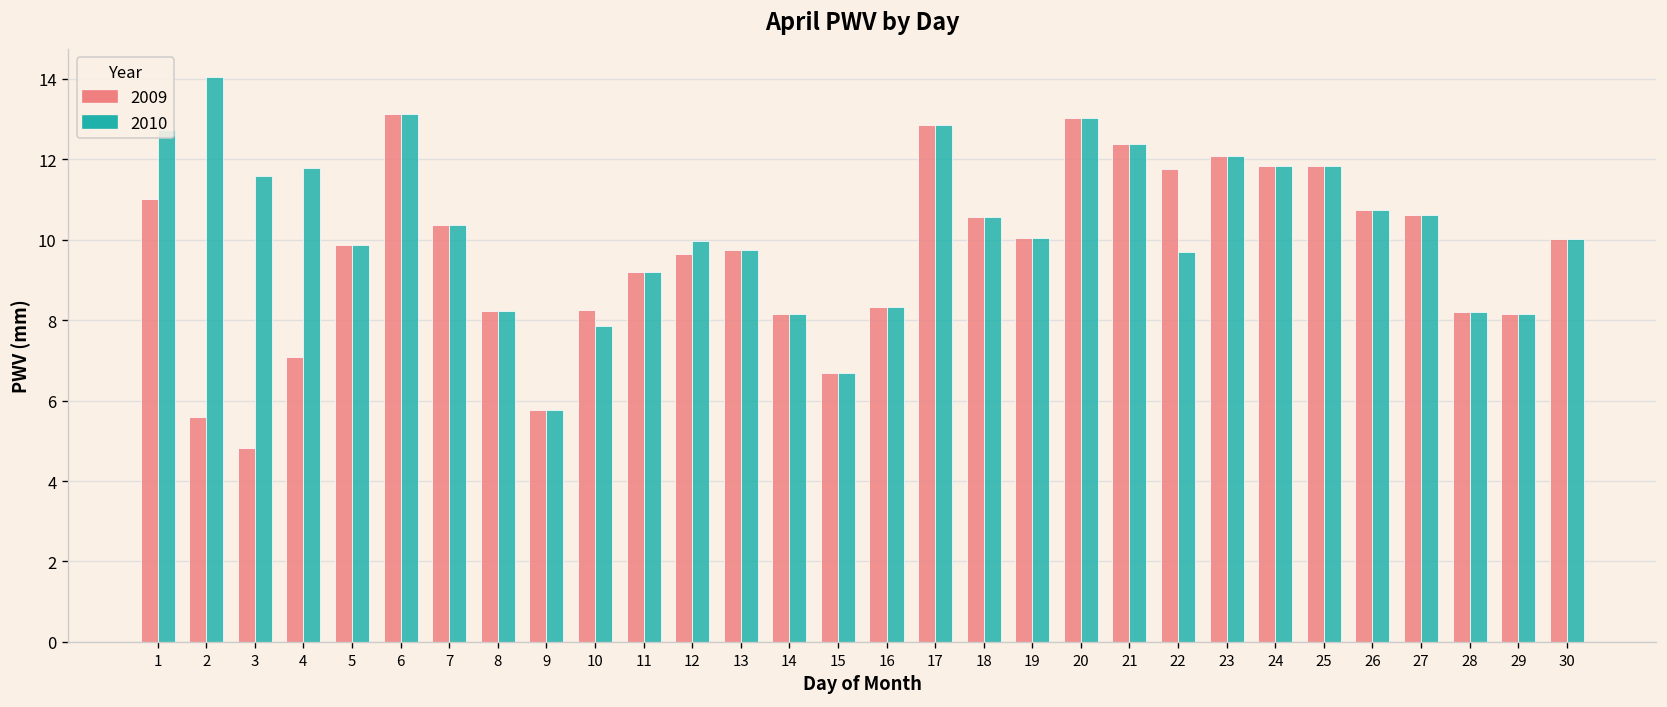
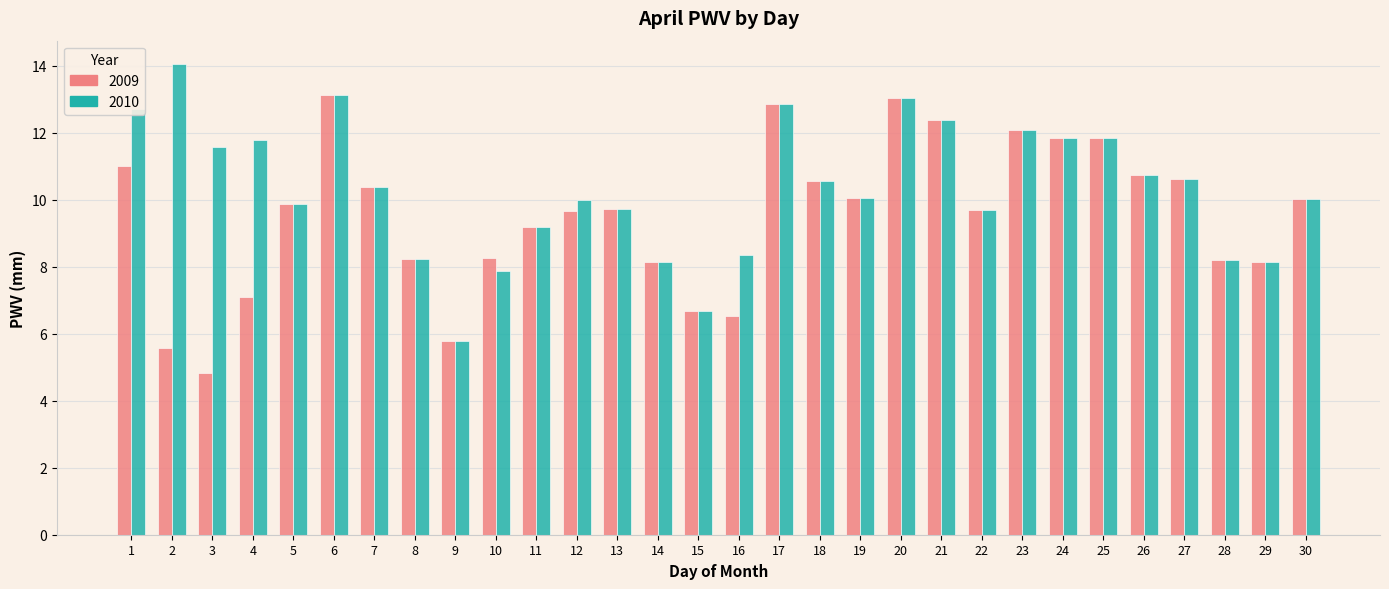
  {
    "2009": {
      "1": 11.0,
      "2": 5.6,
      "3": 4.8,
      "4": 7.1,
      "5": 9.9,
      "6": 13.1,
      "7": 10.4,
      "8": 8.2,
      "9": 5.8,
      "10": 8.3,
      "11": 9.2,
      "12": 9.7,
      "13": 9.7,
      "14": 8.2,
      "15": 6.7,
-     "16": 8.3,
+     "16": 6.5,
      "17": 12.8,
      "18": 10.6,
      "19": 10.0,
      "20": 13.0,
      "21": 12.4,
-     "22": 11.8,
+     "22": 9.7,
      "23": 12.1,
      "24": 11.8,
      "25": 11.8,
      "26": 10.7,
      "27": 10.6,
      "28": 8.2,
      "29": 8.1,
      "30": 10.0
    },
    "2010": {
      "2": 14.0,
      "3": 11.6,
      "4": 11.8,
      "5": 9.9,
      "6": 13.1,
      "7": 10.4,
      "8": 8.2,
      "9": 5.8,
      "10": 7.9,
      "11": 9.2,
      "12": 10.0,
      "13": 9.7,
      "14": 8.2,
      "15": 6.7,
      "16": 8.3,
      "17": 12.8,
      "18": 10.6,
      "19": 10.0,
      "20": 13.0,
      "21": 12.4,
      "22": 9.7,
      "23": 12.1,
      "24": 11.8,
      "25": 11.8,
      "26": 10.7,
      "27": 10.6,
      "28": 8.2,
      "29": 8.1,
      "30": 10.0
    }
  }
